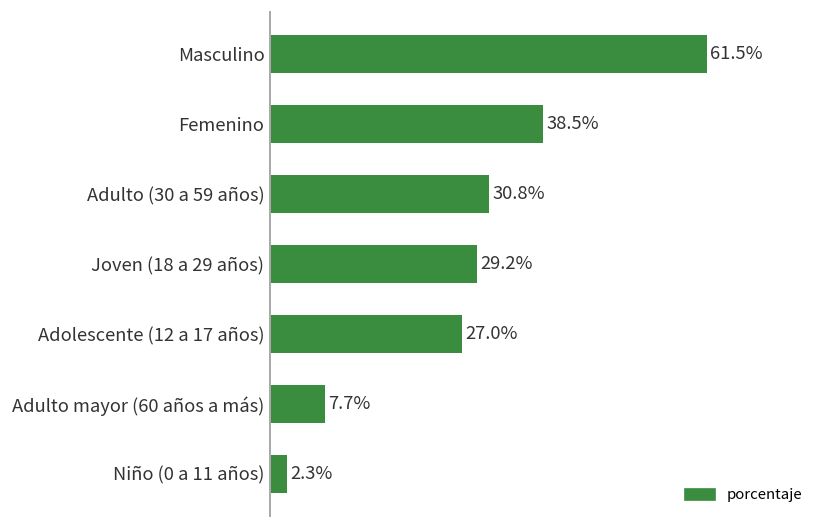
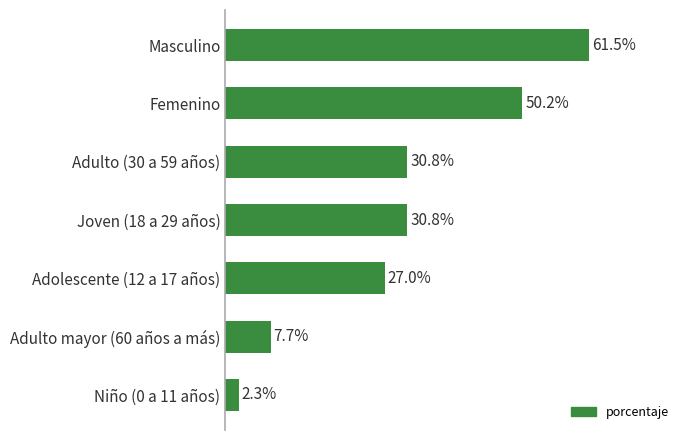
  {
    "Masculino": "61.5%",
-   "Femenino": "38.5%",
+   "Femenino": "50.2%",
    "Adulto (30 a 59 años)": "30.8%",
-   "Joven (18 a 29 años)": "29.2%",
+   "Joven (18 a 29 años)": "30.8%",
    "Adolescente (12 a 17 años)": "27.0%",
    "Adulto mayor (60 años a más)": "7.7%",
    "Niño (0 a 11 años)": "2.3%"
  }
